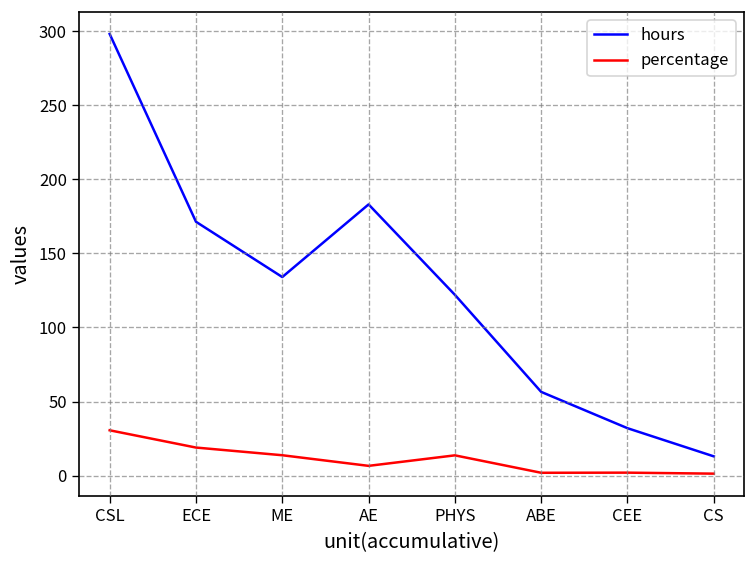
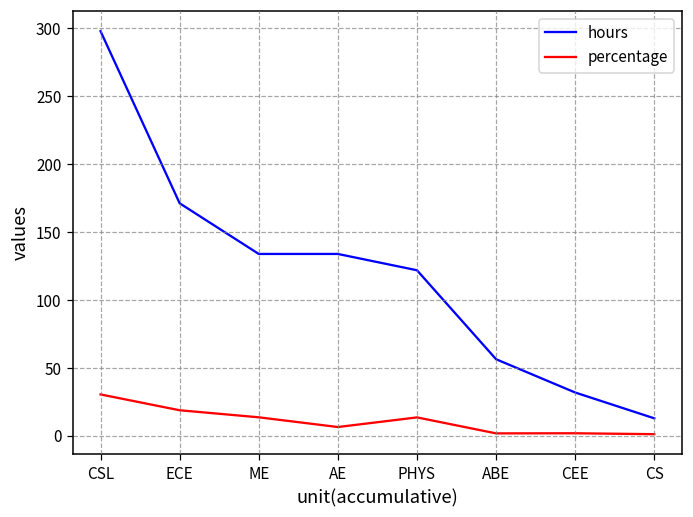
  {
    "hours": {
      "CSL": 298,
      "ECE": 171,
      "ME": 134,
-     "AE": 183,
+     "AE": 134,
      "PHYS": 122,
      "ABE": 57,
      "CEE": 32,
      "CS": 13
    },
    "percentage": {
      "CSL": 31,
      "ECE": 19,
      "ME": 14,
      "AE": 7,
      "PHYS": 14,
      "ABE": 2,
      "CEE": 2,
      "CS": 1
    }
  }
